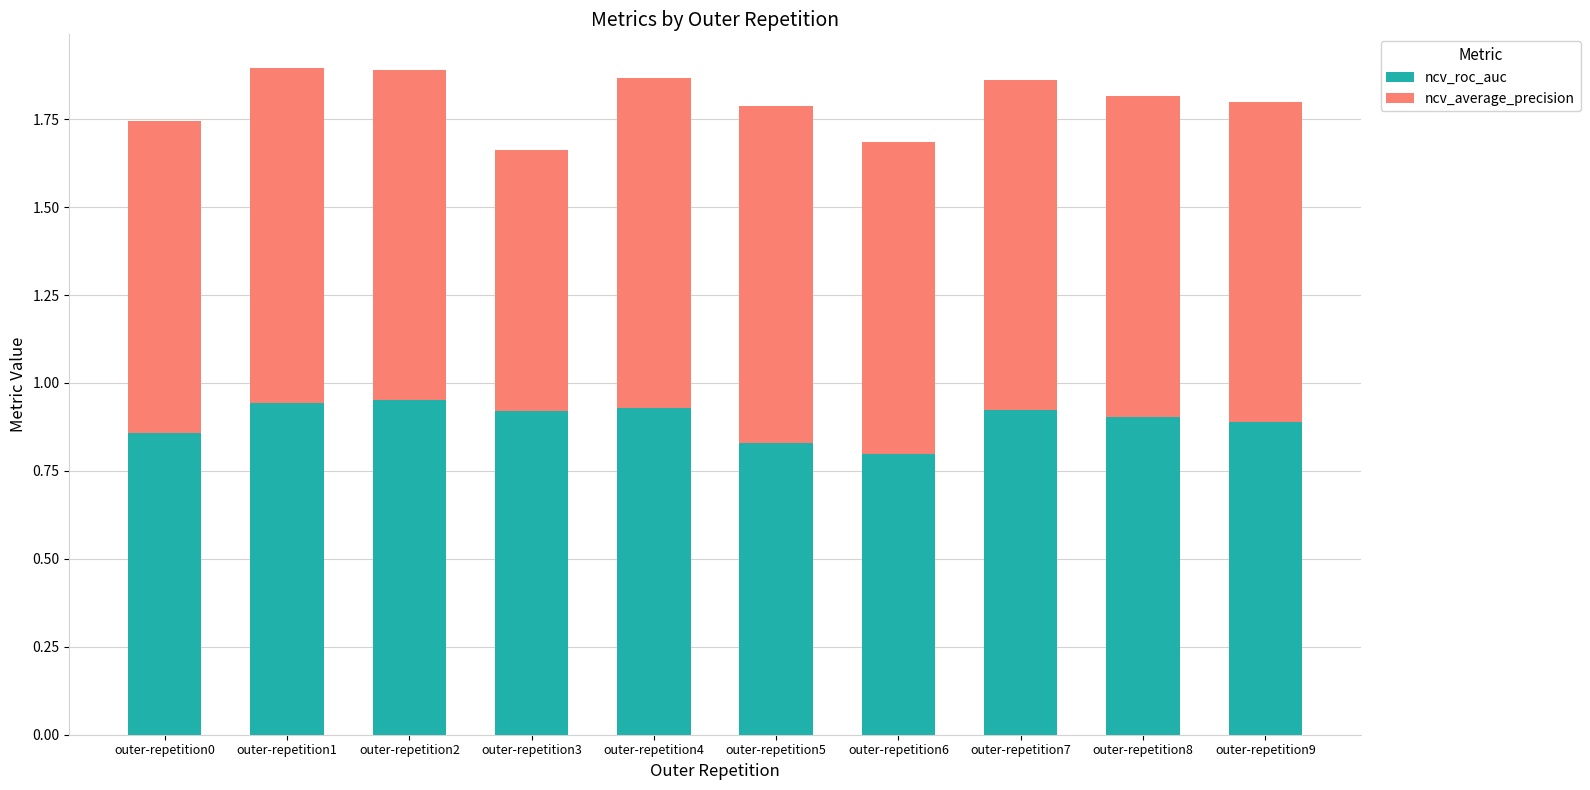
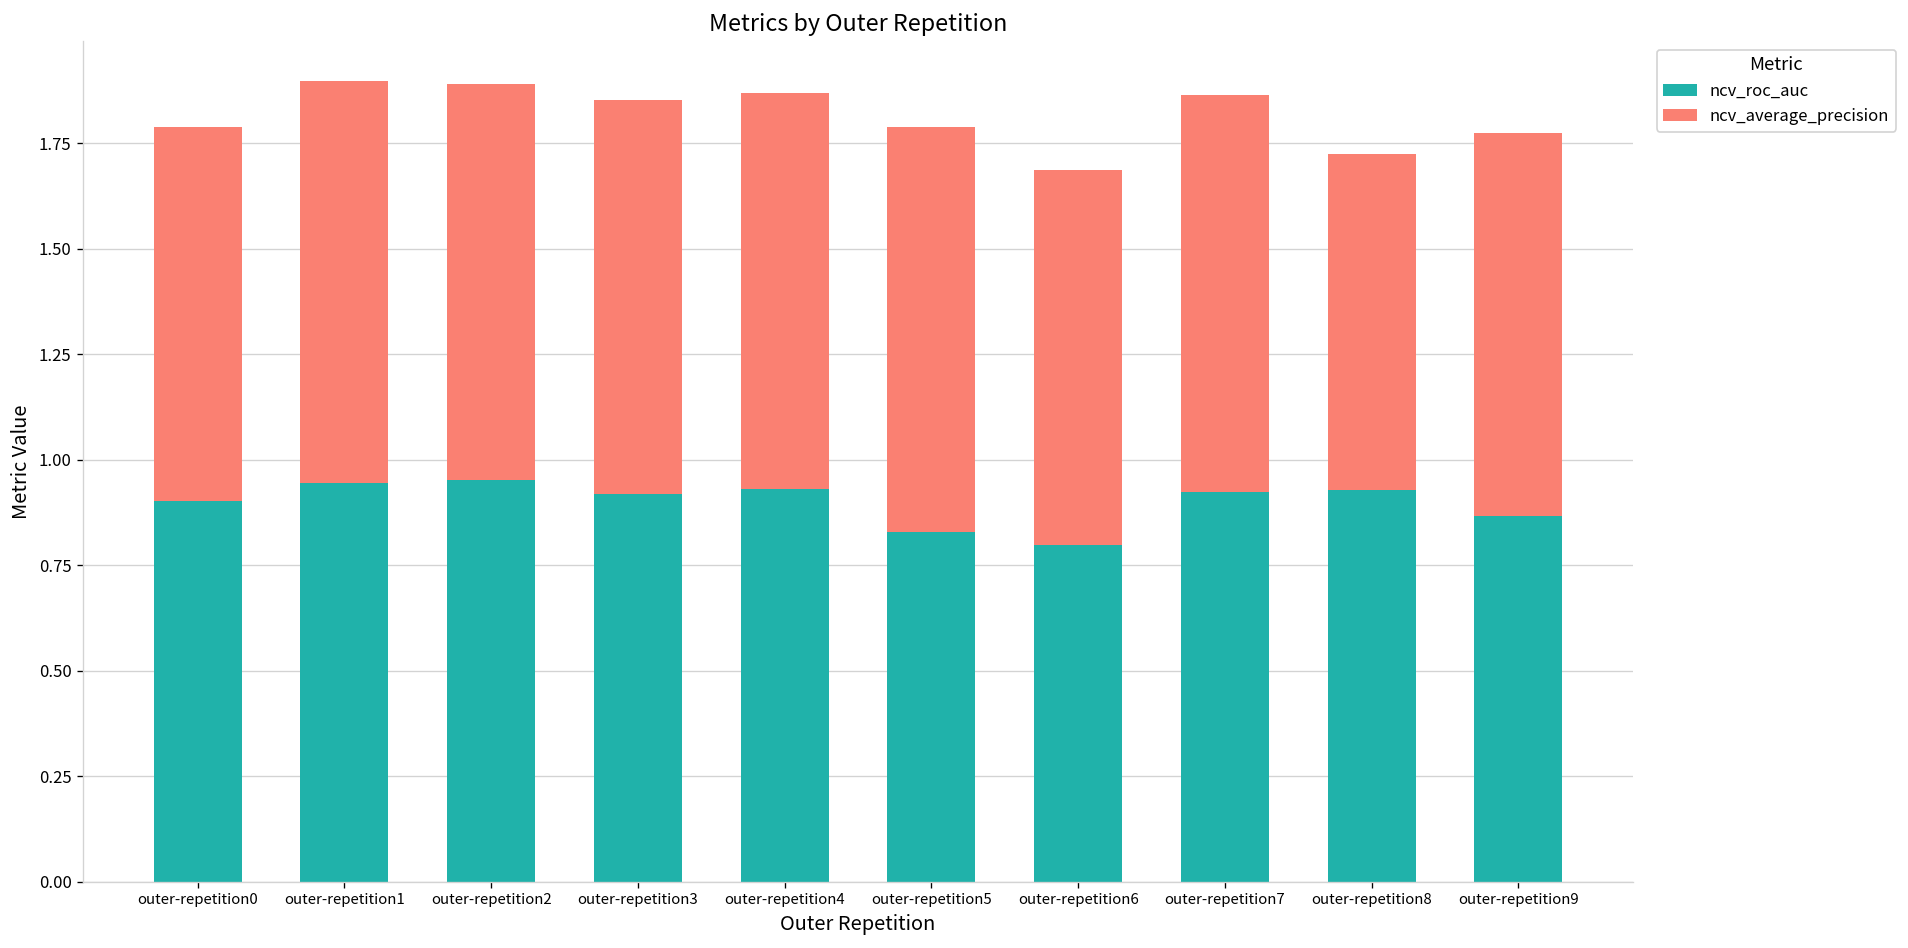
  {
    "ncv_roc_auc": {
-     "outer-repetition0": 0.86,
+     "outer-repetition0": 0.90,
      "outer-repetition1": 0.94,
      "outer-repetition2": 0.95,
      "outer-repetition3": 0.92,
      "outer-repetition4": 0.93,
      "outer-repetition5": 0.83,
      "outer-repetition6": 0.80,
      "outer-repetition7": 0.92,
-     "outer-repetition8": 0.90,
-     "outer-repetition9": 0.89
+     "outer-repetition8": 0.93,
+     "outer-repetition9": 0.87
    },
    "ncv_average_precision": {
      "outer-repetition0": 0.89,
      "outer-repetition1": 0.95,
      "outer-repetition2": 0.94,
-     "outer-repetition3": 0.74,
+     "outer-repetition3": 0.93,
      "outer-repetition4": 0.94,
      "outer-repetition5": 0.96,
      "outer-repetition6": 0.89,
      "outer-repetition7": 0.94,
-     "outer-repetition8": 0.91,
+     "outer-repetition8": 0.80,
      "outer-repetition9": 0.91
    }
  }
